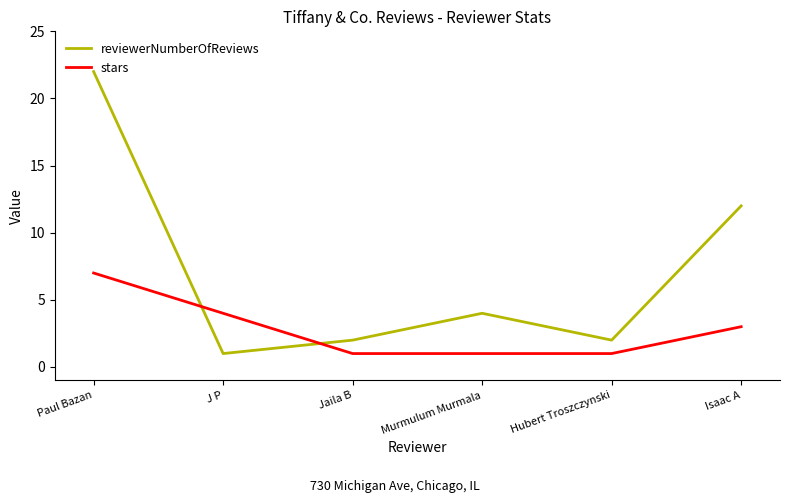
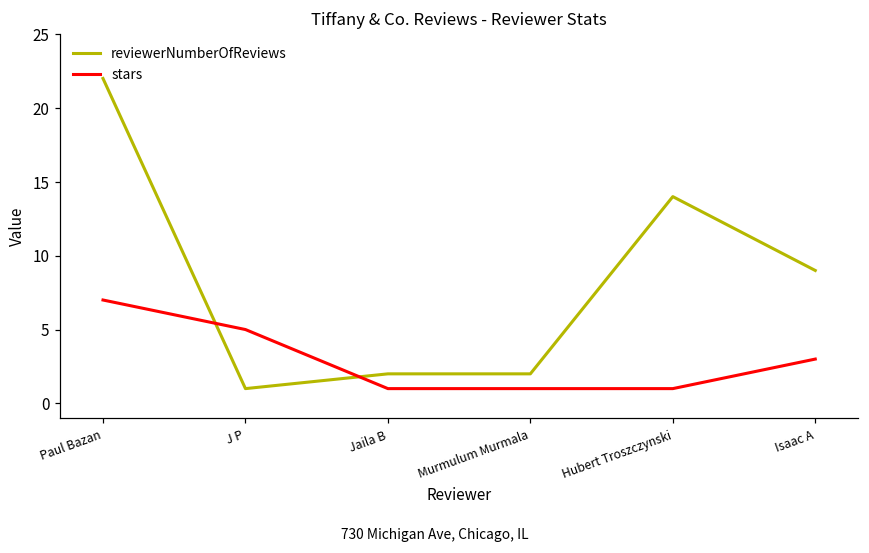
  {
    "reviewerNumberOfReviews": {
      "Paul Bazan": 22,
      "J P": 1,
      "Jaila B": 2,
-     "Murmulum Murmala": 4,
-     "Hubert Troszczynski": 2,
-     "Isaac A": 12
+     "Murmulum Murmala": 2,
+     "Hubert Troszczynski": 14,
+     "Isaac A": 9
    },
    "stars": {
      "Paul Bazan": 7,
-     "J P": 4,
+     "J P": 5,
      "Jaila B": 1,
      "Murmulum Murmala": 1,
      "Hubert Troszczynski": 1,
      "Isaac A": 3
    }
  }
